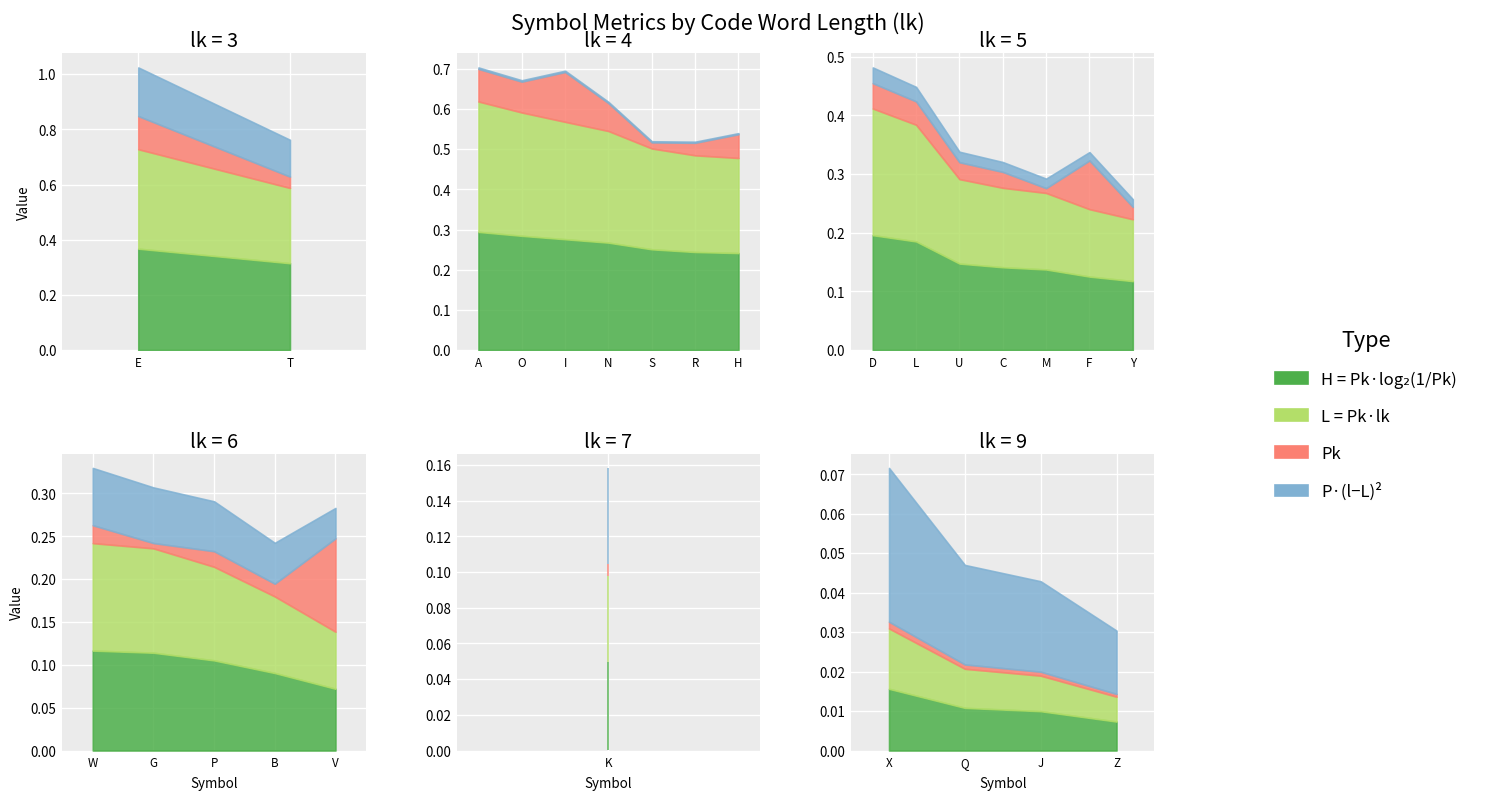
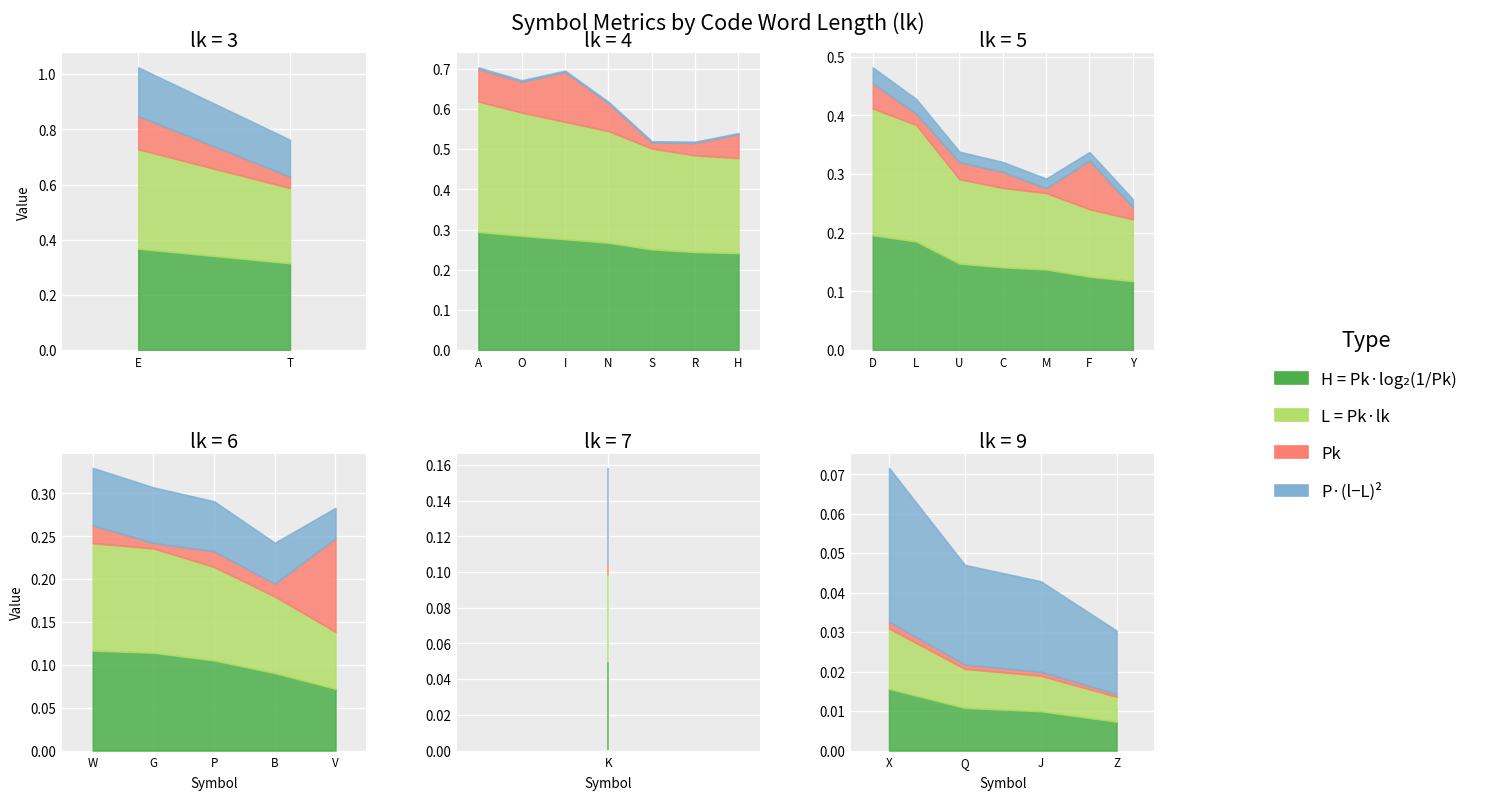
  {
    "lk = 3": {
      "Pk": {
        "E": 0.12,
        "T": 0.04
      }
    },
    "lk = 5": {
      "Pk": {
        "D": 0.04,
-       "L": 0.04,
+       "L": 0.02,
        "U": 0.03,
        "C": 0.03,
        "M": 0.01,
        "F": 0.08,
        "Y": 0.02
      }
    },
    "lk = 6": {
      "Pk": {
        "W": 0.02,
        "G": 0.01,
        "P": 0.02,
        "B": 0.01,
        "V": 0.11
      }
    },
    "lk = 9": {
      "Pk": {
        "X": 0.002,
        "Q": 0.001,
        "J": 0.001
      }
    }
  }
